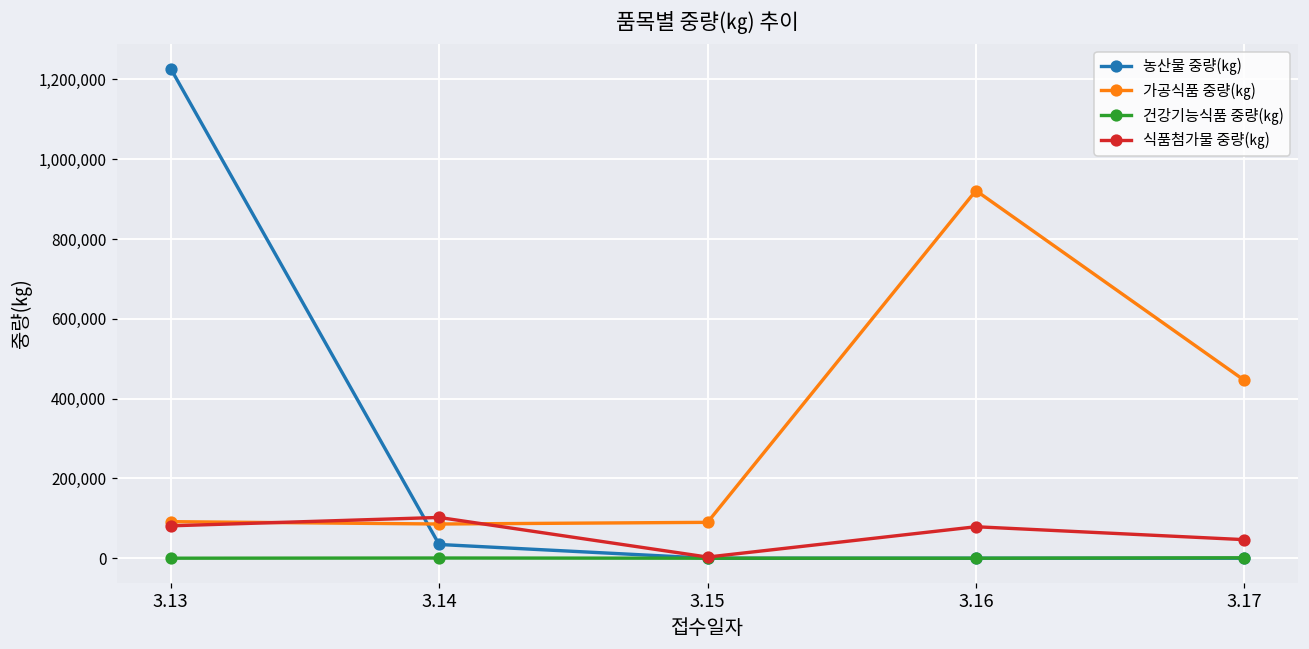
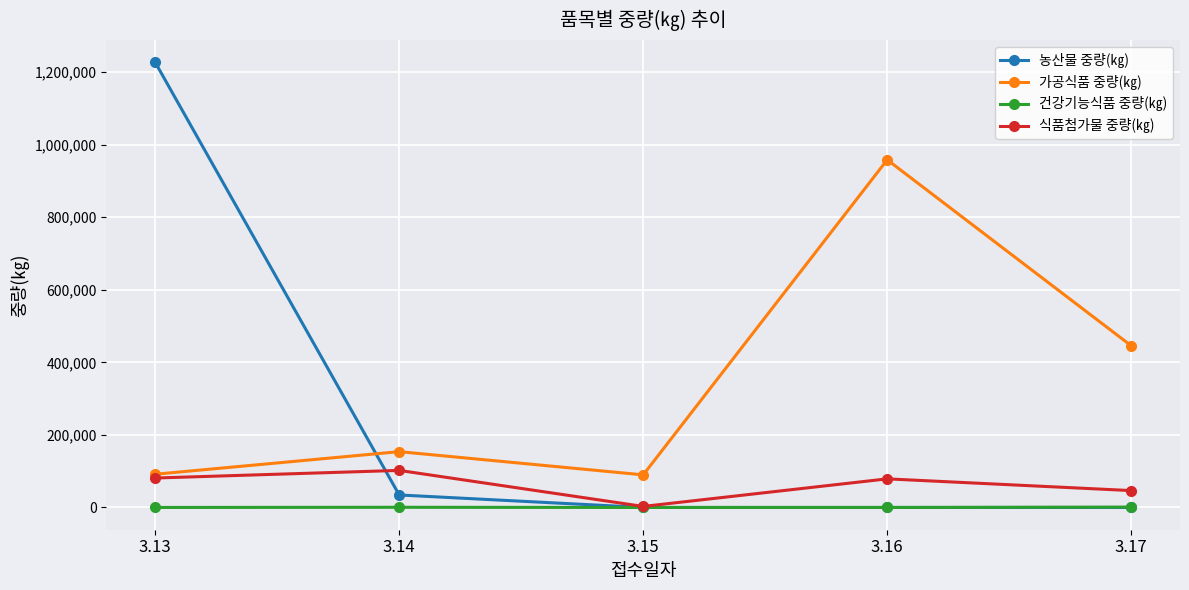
  {
    "농산물 중량(㎏)": {
      "3.13": "1,230,000",
      "3.14": "30,000"
    },
    "가공식품 중량(㎏)": {
      "3.13": "90,000",
-     "3.14": "90,000",
+     "3.14": "150,000",
      "3.15": "90,000",
-     "3.16": "920,000",
+     "3.16": "960,000",
      "3.17": "450,000"
    },
    "건강기능식품 중량(㎏)": {
      "3.13": "0",
      "3.14": "0"
    },
    "식품첨가물 중량(㎏)": {
      "3.13": "80,000",
      "3.14": "100,000",
      "3.16": "80,000",
      "3.17": "50,000"
    }
  }
